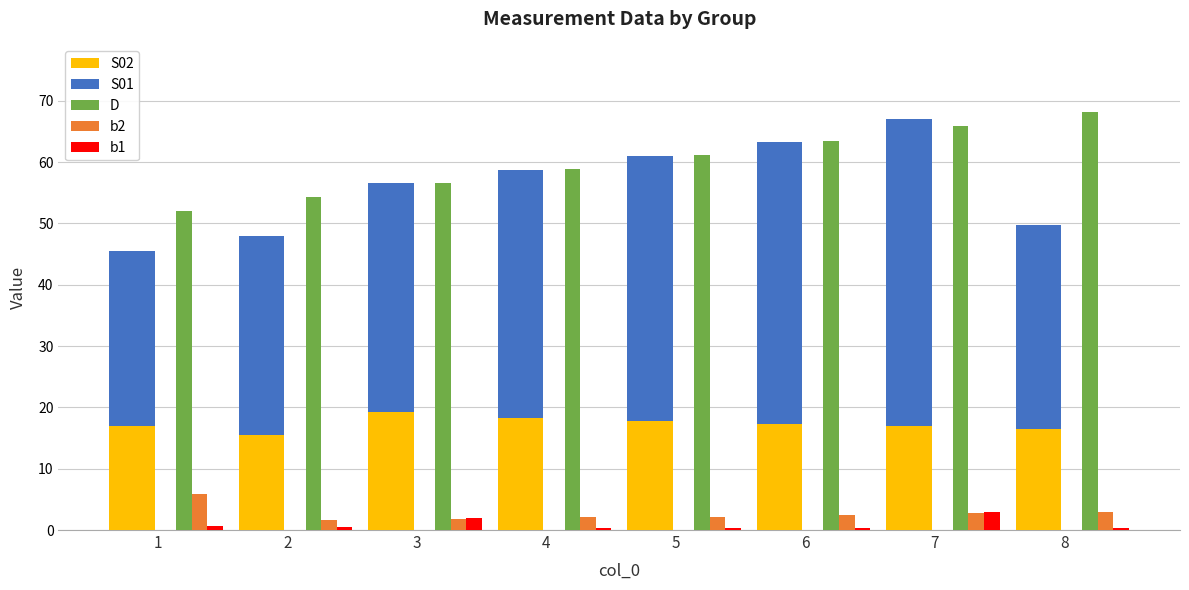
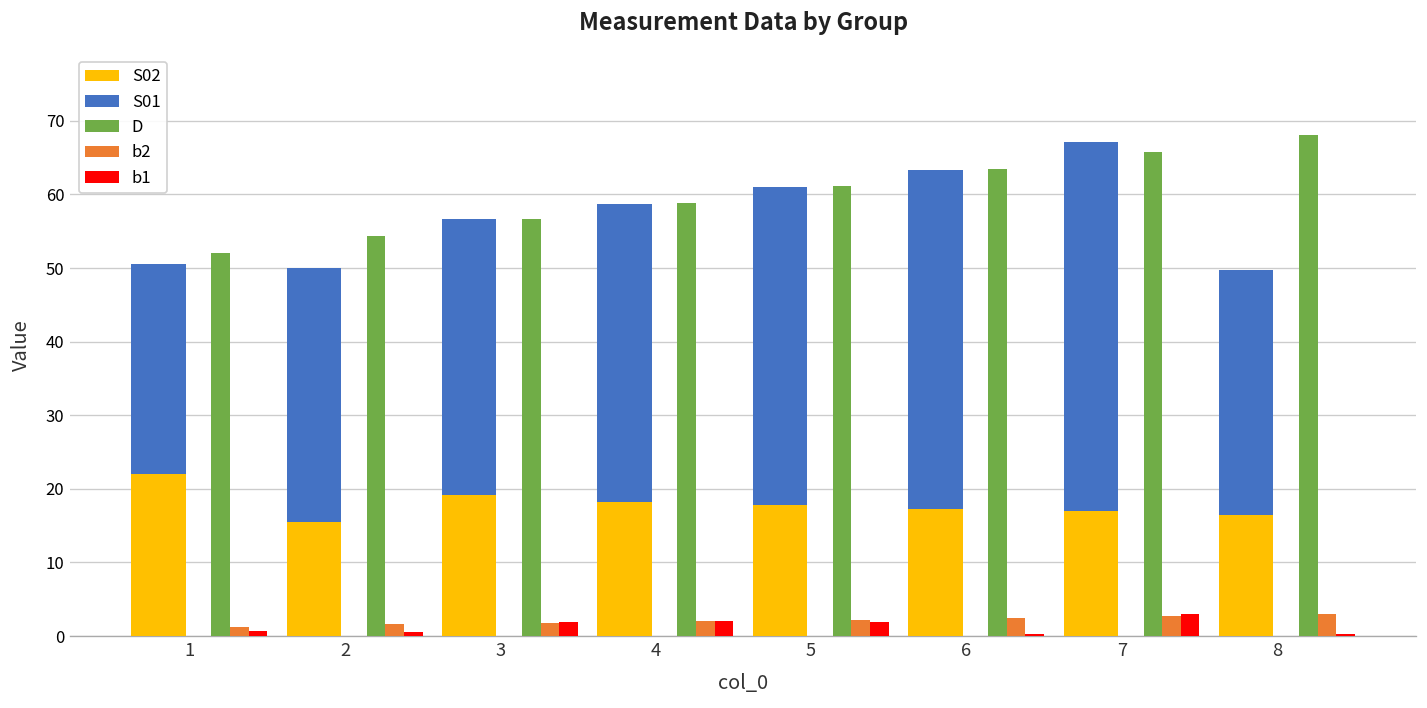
  {
    "S02": {
-     "1": 17,
+     "1": 22,
      "2": 16,
      "3": 19,
      "4": 18,
      "5": 18,
      "6": 17,
      "7": 17,
      "8": 17
    },
    "S01": {
      "1": 29,
-     "2": 33,
+     "2": 35,
      "3": 37,
      "4": 41,
      "5": 43,
      "6": 46,
      "7": 50,
      "8": 33
    },
    "D": {
      "1": 52,
      "2": 54,
      "3": 57,
      "4": 59,
      "5": 61,
      "6": 64,
      "7": 66,
      "8": 68
    },
    "b2": {
-     "1": 6,
+     "1": 1,
      "2": 2,
      "3": 2,
      "4": 2,
      "5": 2,
      "6": 3,
      "7": 3,
      "8": 3
    },
    "b1": {
      "1": 1,
      "2": 1,
      "3": 2,
-     "4": 0,
-     "5": 0,
+     "4": 2,
+     "5": 2,
      "7": 3
    }
  }
